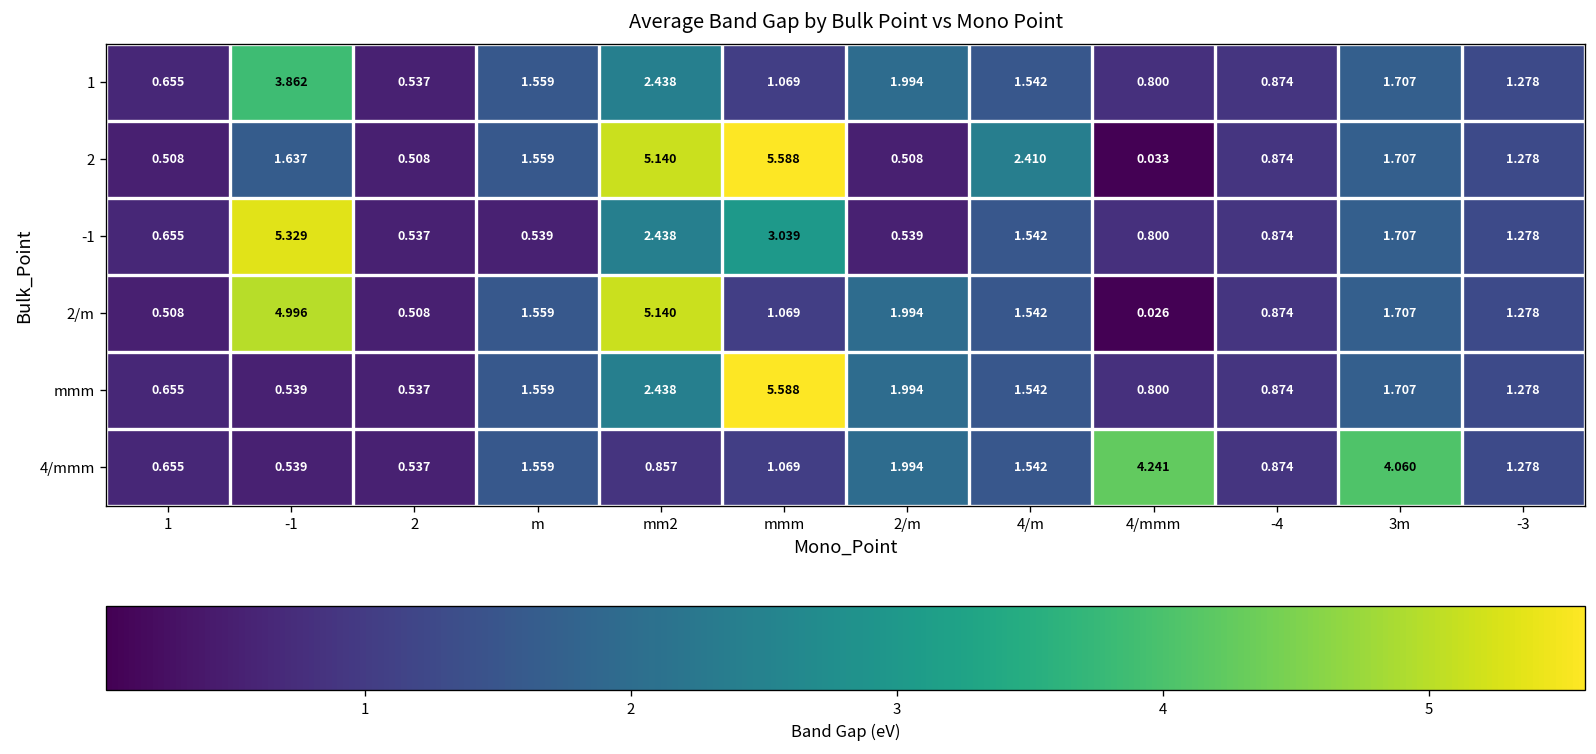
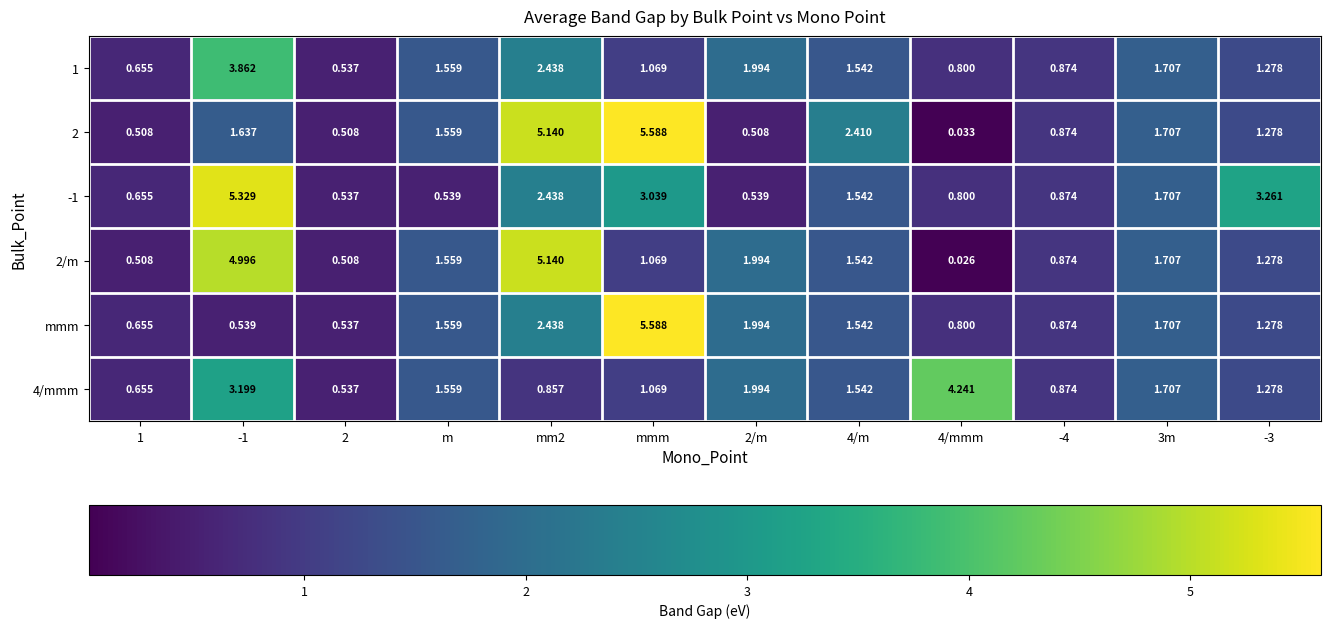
  {
    "1": {
      "1": 0.655,
      "-1": 3.862,
      "2": 0.537,
      "m": 1.559,
      "mm2": 2.438,
      "mmm": 1.069,
      "2/m": 1.994,
      "4/m": 1.542,
      "4/mmm": 0.800,
      "-4": 0.874,
      "3m": 1.707,
      "-3": 1.278
    },
    "2": {
      "1": 0.508,
      "-1": 1.637,
      "2": 0.508,
      "m": 1.559,
      "mm2": 5.140,
      "mmm": 5.588,
      "2/m": 0.508,
      "4/m": 2.410,
      "4/mmm": 0.033,
      "-4": 0.874,
      "3m": 1.707,
      "-3": 1.278
    },
    "-1": {
      "1": 0.655,
      "-1": 5.329,
      "2": 0.537,
      "m": 0.539,
      "mm2": 2.438,
      "mmm": 3.039,
      "2/m": 0.539,
      "4/m": 1.542,
      "4/mmm": 0.800,
      "-4": 0.874,
      "3m": 1.707,
-     "-3": 1.278
+     "-3": 3.261
    },
    "2/m": {
      "1": 0.508,
      "-1": 4.996,
      "2": 0.508,
      "m": 1.559,
      "mm2": 5.140,
      "mmm": 1.069,
      "2/m": 1.994,
      "4/m": 1.542,
      "4/mmm": 0.026,
      "-4": 0.874,
      "3m": 1.707,
      "-3": 1.278
    },
    "mmm": {
      "1": 0.655,
      "-1": 0.539,
      "2": 0.537,
      "m": 1.559,
      "mm2": 2.438,
      "mmm": 5.588,
      "2/m": 1.994,
      "4/m": 1.542,
      "4/mmm": 0.800,
      "-4": 0.874,
      "3m": 1.707,
      "-3": 1.278
    },
    "4/mmm": {
      "1": 0.655,
-     "-1": 0.539,
+     "-1": 3.199,
      "2": 0.537,
      "m": 1.559,
      "mm2": 0.857,
      "mmm": 1.069,
      "2/m": 1.994,
      "4/m": 1.542,
      "4/mmm": 4.241,
      "-4": 0.874,
-     "3m": 4.060,
+     "3m": 1.707,
      "-3": 1.278
    }
  }
